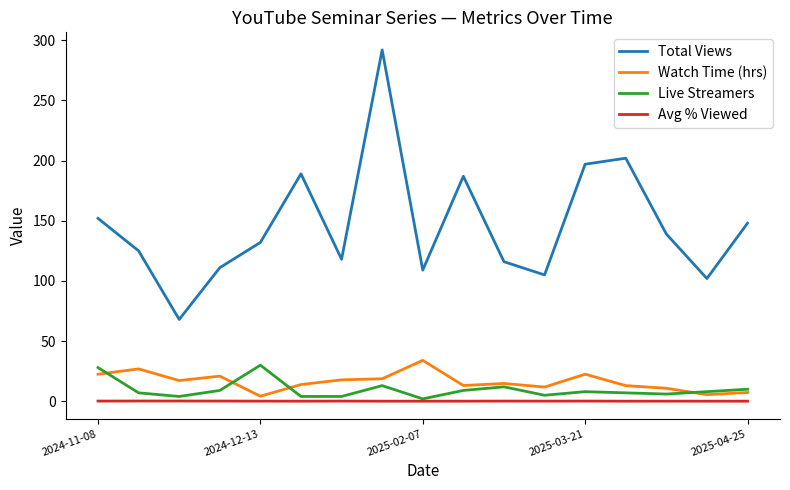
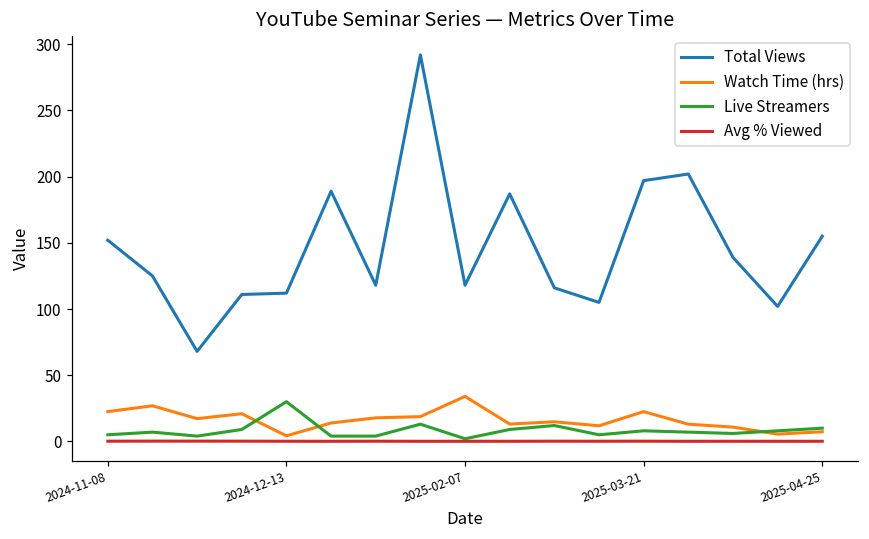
  {
    "Total Views": {
      "2024-11-08": 152,
-     "2024-12-13": 132,
-     "2025-02-07": 109,
+     "2024-12-13": 112,
+     "2025-02-07": 118,
      "2025-03-21": 197,
-     "2025-04-25": 148
+     "2025-04-25": 155
    },
    "Watch Time (hrs)": {
      "2024-11-08": 23,
      "2024-12-13": 4,
      "2025-02-07": 34,
      "2025-03-21": 23,
      "2025-04-25": 7
    },
    "Live Streamers": {
-     "2024-11-08": 28,
+     "2024-11-08": 5,
      "2024-12-13": 30,
      "2025-03-21": 8,
      "2025-04-25": 10
    },
    "Avg % Viewed": {
      "2024-11-08": 0,
      "2024-12-13": 0,
      "2025-03-21": 0,
      "2025-04-25": 0
    }
  }
